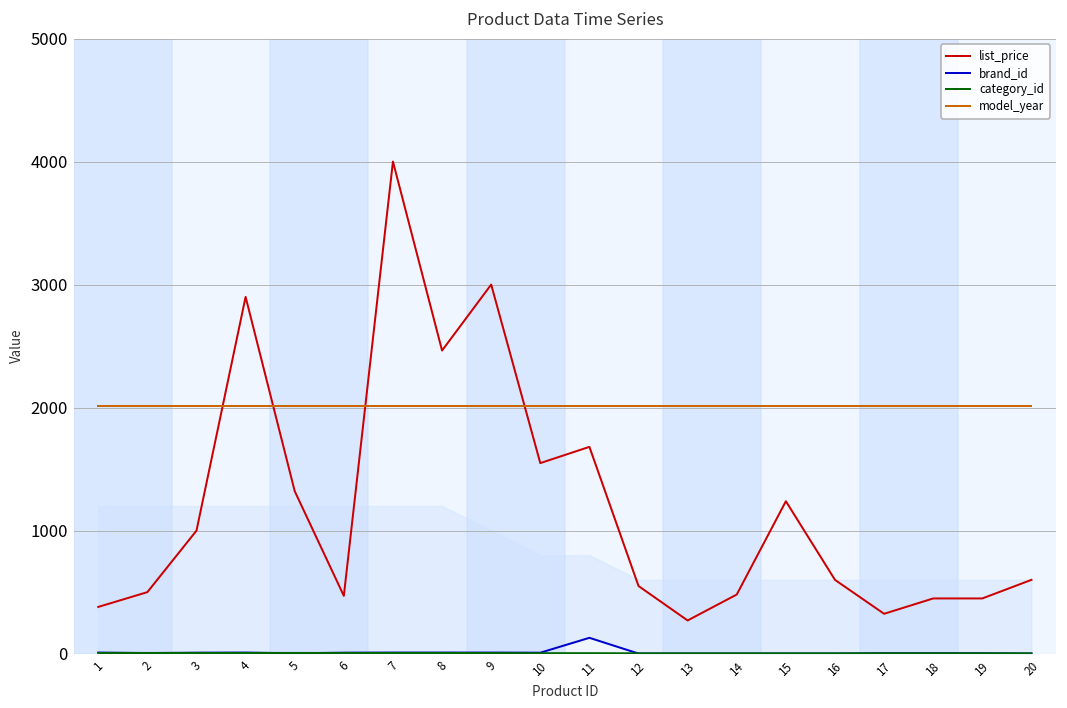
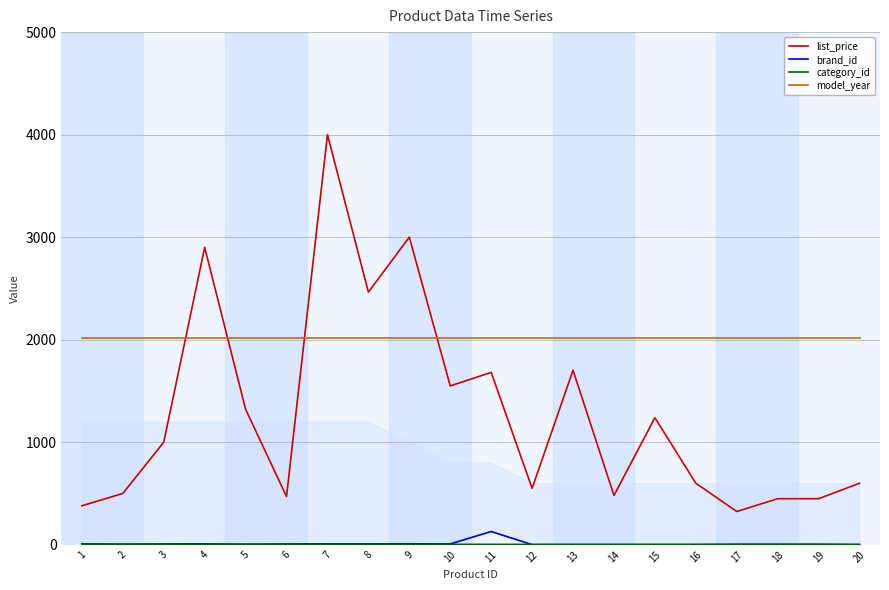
  {
    "list_price": {
      "1": 380,
      "2": 500,
      "3": 1000,
      "4": 2900,
      "5": 1320,
      "6": 470,
      "7": 4000,
      "8": 2460,
      "9": 3000,
      "10": 1550,
      "11": 1680,
      "12": 550,
-     "13": 270,
+     "13": 1700,
      "14": 480,
      "15": 1240,
      "17": 320,
      "18": 450,
      "19": 450
    },
    "brand_id": {
      "11": 130
    },
    "category_id": {
      "11": 0
    },
    "model_year": {
      "1": 2020,
      "2": 2020,
      "3": 2020,
      "4": 2020,
      "5": 2020,
      "6": 2020,
      "7": 2020,
      "8": 2020,
      "9": 2020,
      "10": 2020,
      "11": 2020,
      "12": 2020,
      "13": 2020,
      "14": 2020,
      "15": 2020,
      "16": 2020,
      "17": 2020,
      "18": 2020,
      "19": 2020,
      "20": 2020
    }
  }
